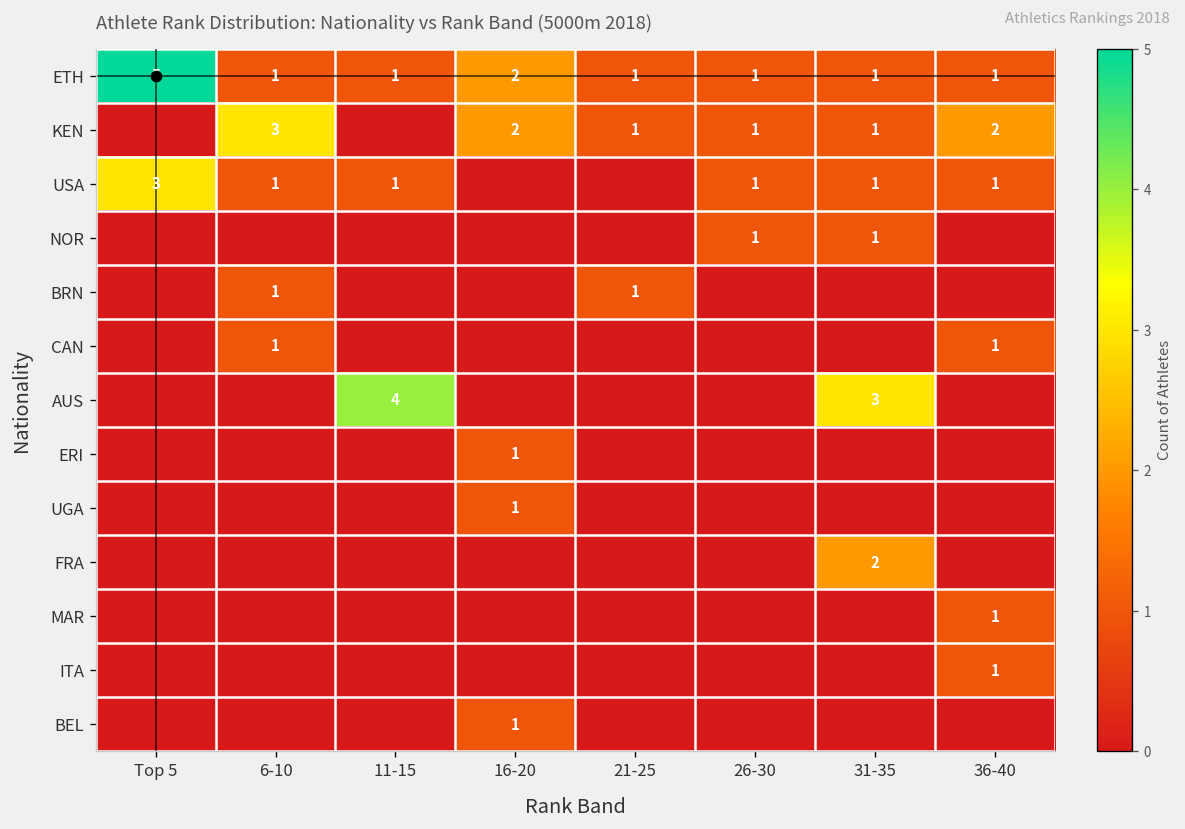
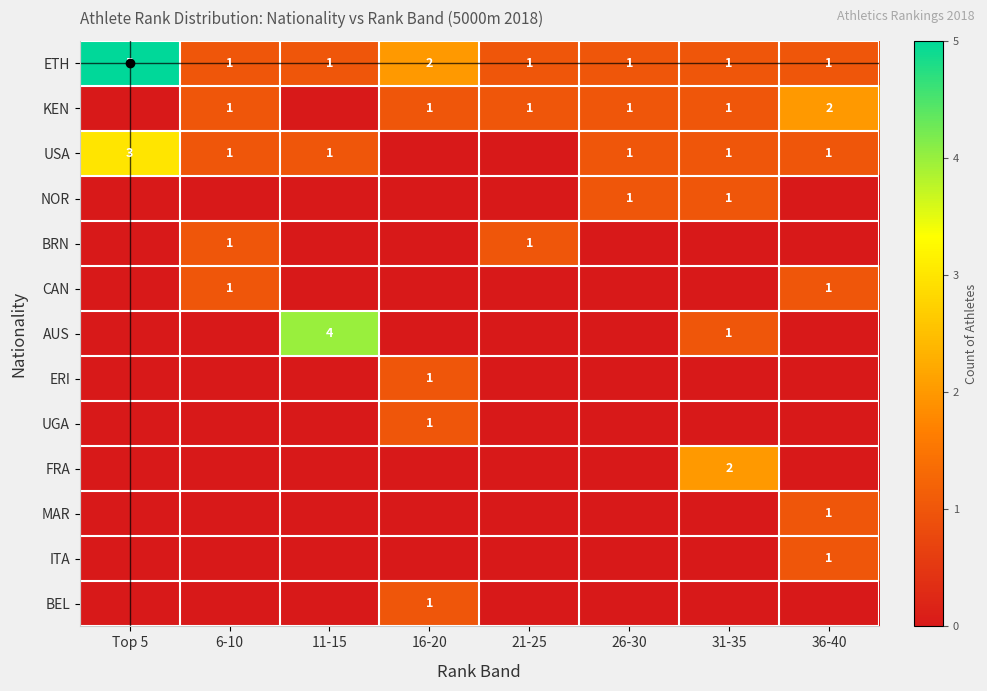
  {
    "ETH": {
      "6-10": 1,
      "11-15": 1,
      "16-20": 2,
      "21-25": 1,
      "26-30": 1,
      "31-35": 1,
      "36-40": 1
    },
    "KEN": {
-     "6-10": 3,
-     "16-20": 2,
+     "6-10": 1,
+     "16-20": 1,
      "21-25": 1,
      "26-30": 1,
      "31-35": 1,
      "36-40": 2
    },
    "USA": {
      "Top 5": 3,
      "6-10": 1,
      "11-15": 1,
      "26-30": 1,
      "31-35": 1,
      "36-40": 1
    },
    "NOR": {
      "26-30": 1,
      "31-35": 1
    },
    "BRN": {
      "6-10": 1,
      "21-25": 1
    },
    "CAN": {
      "6-10": 1,
      "36-40": 1
    },
    "AUS": {
      "11-15": 4,
-     "31-35": 3
+     "31-35": 1
    },
    "ERI": {
      "16-20": 1
    },
    "UGA": {
      "16-20": 1
    },
    "FRA": {
      "31-35": 2
    },
    "MAR": {
      "36-40": 1
    },
    "ITA": {
      "36-40": 1
    },
    "BEL": {
      "16-20": 1
    }
  }
